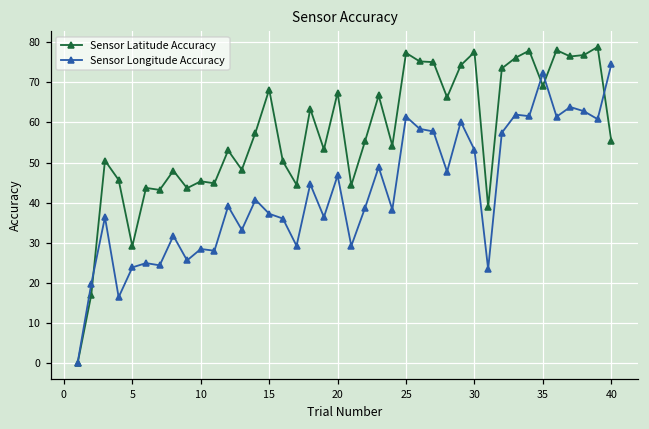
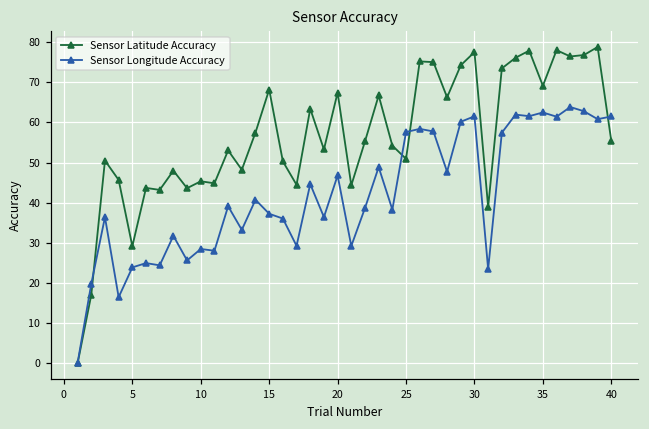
  {
    "Sensor Latitude Accuracy": {
      "5": 29,
      "10": 45,
      "15": 68,
      "20": 67,
-     "25": 77,
+     "25": 51,
      "30": 78,
      "35": 69,
      "40": 55
    },
    "Sensor Longitude Accuracy": {
      "5": 24,
      "10": 28,
      "15": 37,
      "20": 47,
-     "25": 61,
-     "30": 53,
-     "35": 72,
-     "40": 74
+     "25": 58,
+     "30": 62,
+     "35": 62,
+     "40": 61
    }
  }
